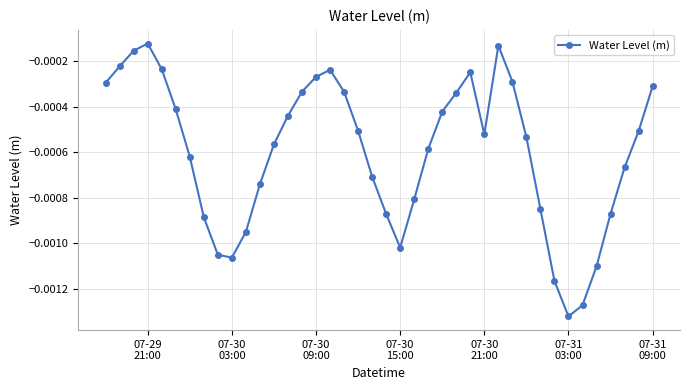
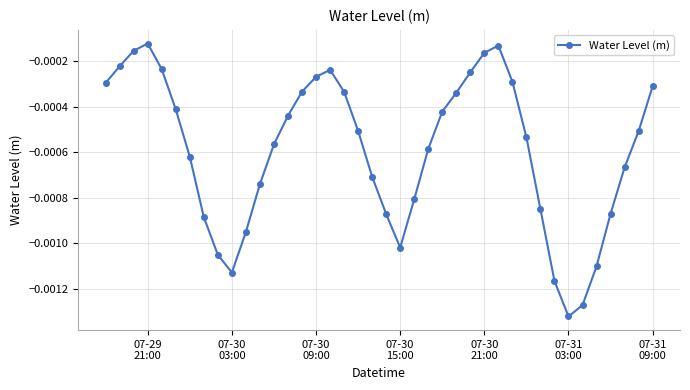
  {
    "07-29 21:00": -0.00012,
-   "07-30 03:00": -0.00106,
+   "07-30 03:00": -0.00113,
    "07-30 09:00": -0.00027,
    "07-30 15:00": -0.00102,
-   "07-30 21:00": -0.00052,
+   "07-30 21:00": -0.00016,
    "07-31 03:00": -0.00132,
    "07-31 09:00": -0.00031
  }
